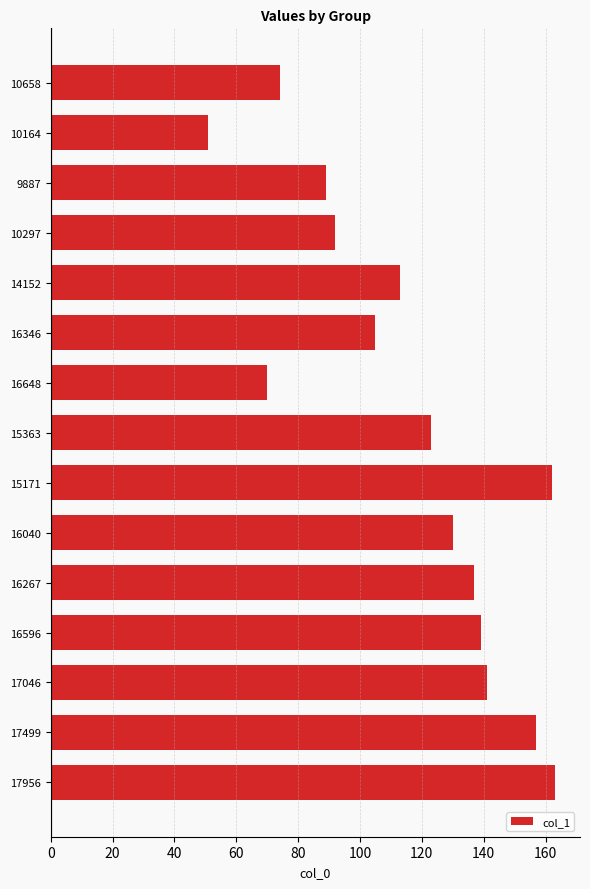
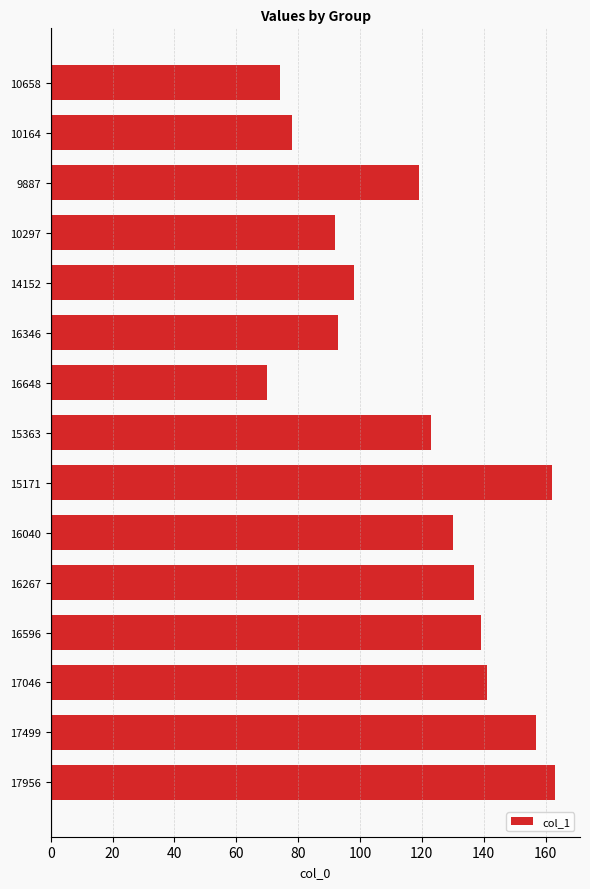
  {
    "10658": 74,
-   "10164": 51,
-   "9887": 89,
+   "10164": 78,
+   "9887": 119,
    "10297": 92,
-   "14152": 113,
-   "16346": 105,
+   "14152": 98,
+   "16346": 93,
    "16648": 70,
    "15363": 123,
    "15171": 162,
    "16040": 130,
    "16267": 137,
    "16596": 139,
    "17046": 141,
    "17499": 157,
    "17956": 163
  }
